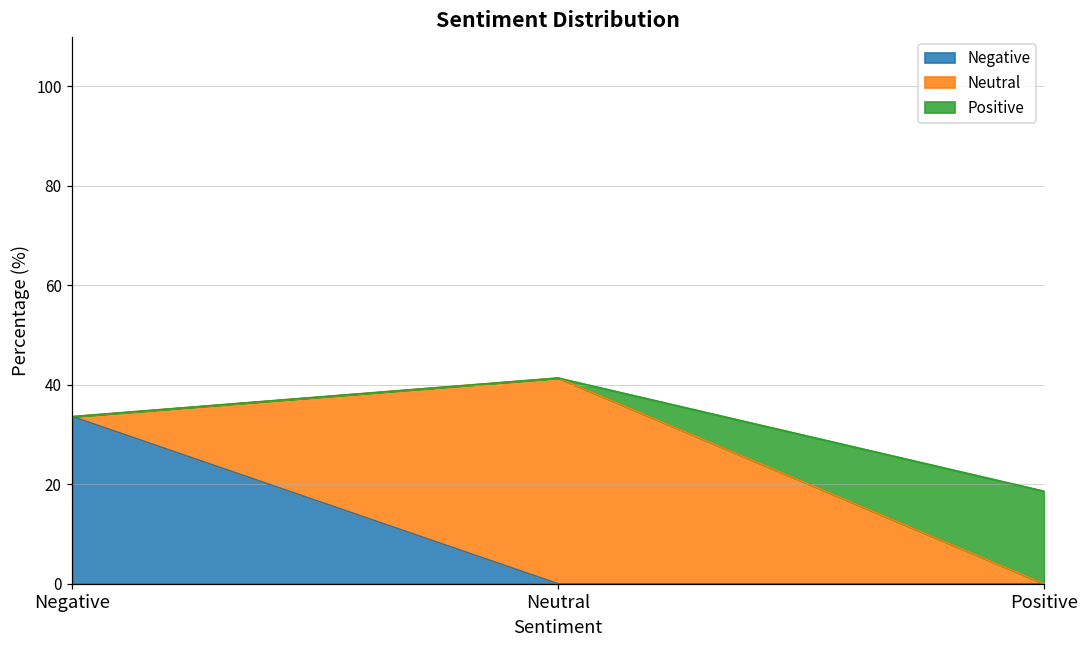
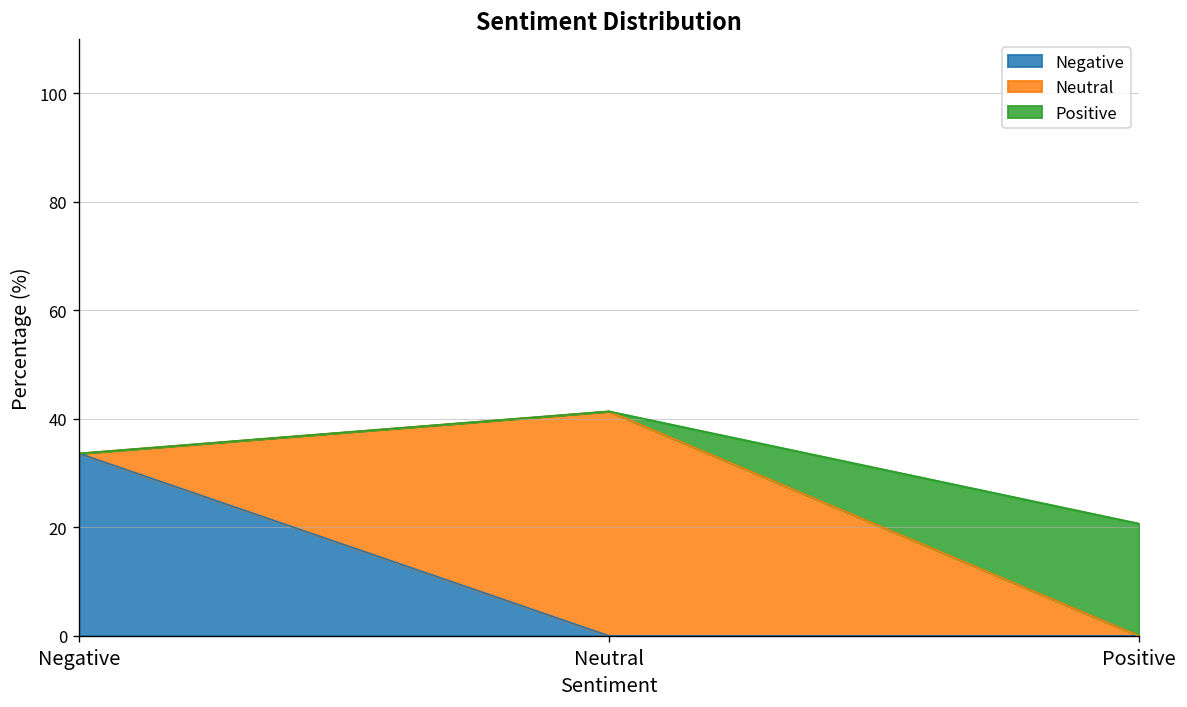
  {
    "Negative": {
      "Neutral": 0
    },
    "Positive": {
-     "Positive": 19
+     "Positive": 21
    }
  }
